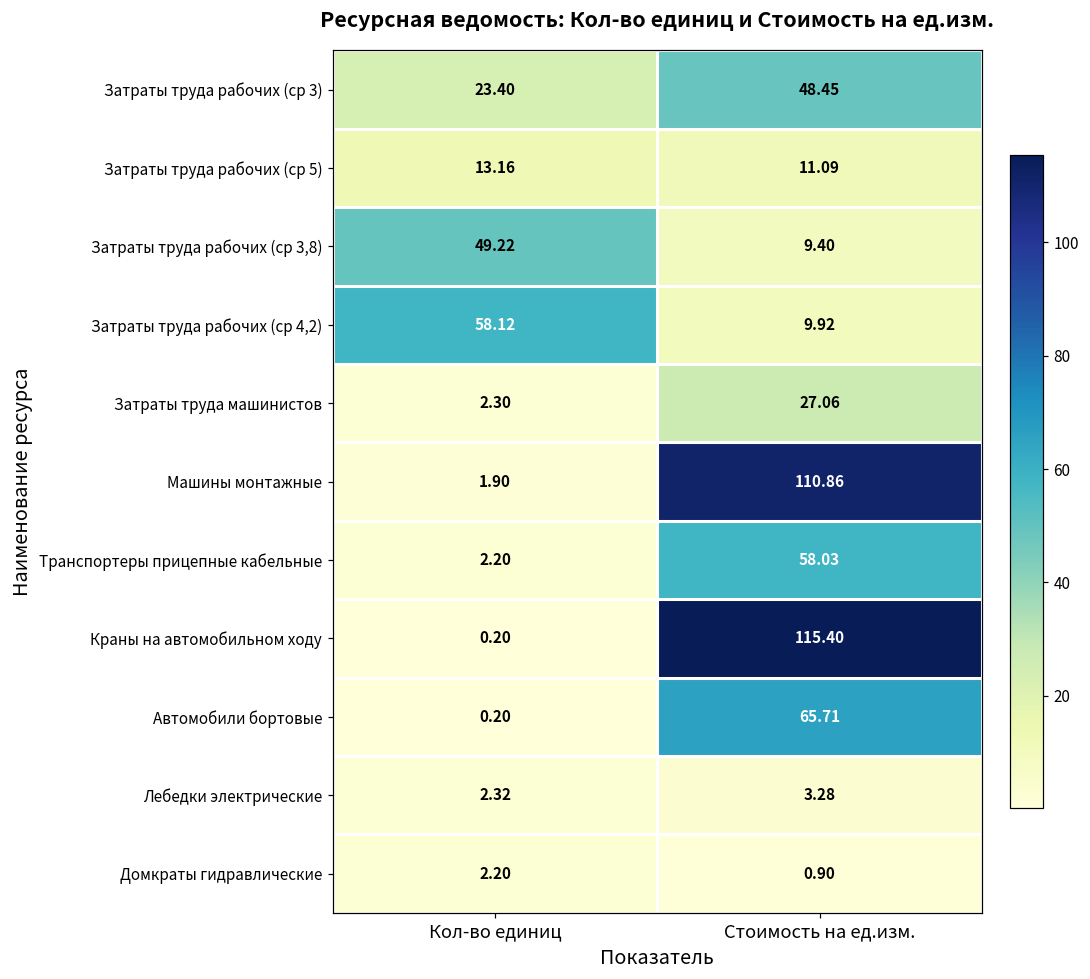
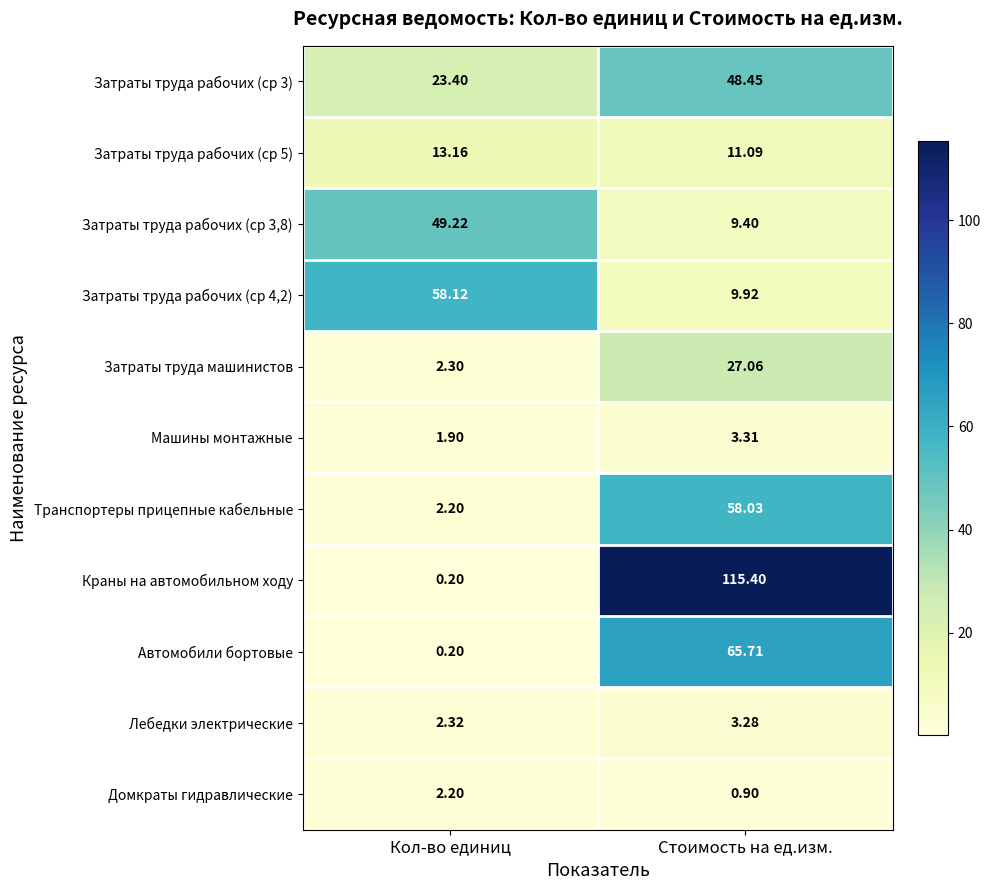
  {
    "Затраты труда рабочих (ср 3)": {
      "Кол-во единиц": 23.40,
      "Стоимость на ед.изм.": 48.45
    },
    "Затраты труда рабочих (ср 5)": {
      "Кол-во единиц": 13.16,
      "Стоимость на ед.изм.": 11.09
    },
    "Затраты труда рабочих (ср 3,8)": {
      "Кол-во единиц": 49.22,
      "Стоимость на ед.изм.": 9.40
    },
    "Затраты труда рабочих (ср 4,2)": {
      "Кол-во единиц": 58.12,
      "Стоимость на ед.изм.": 9.92
    },
    "Затраты труда машинистов": {
      "Кол-во единиц": 2.30,
      "Стоимость на ед.изм.": 27.06
    },
    "Машины монтажные": {
      "Кол-во единиц": 1.90,
-     "Стоимость на ед.изм.": 110.86
+     "Стоимость на ед.изм.": 3.31
    },
    "Транспортеры прицепные кабельные": {
      "Кол-во единиц": 2.20,
      "Стоимость на ед.изм.": 58.03
    },
    "Краны на автомобильном ходу": {
      "Кол-во единиц": 0.20,
      "Стоимость на ед.изм.": 115.40
    },
    "Автомобили бортовые": {
      "Кол-во единиц": 0.20,
      "Стоимость на ед.изм.": 65.71
    },
    "Лебедки электрические": {
      "Кол-во единиц": 2.32,
      "Стоимость на ед.изм.": 3.28
    },
    "Домкраты гидравлические": {
      "Кол-во единиц": 2.20,
      "Стоимость на ед.изм.": 0.90
    }
  }
